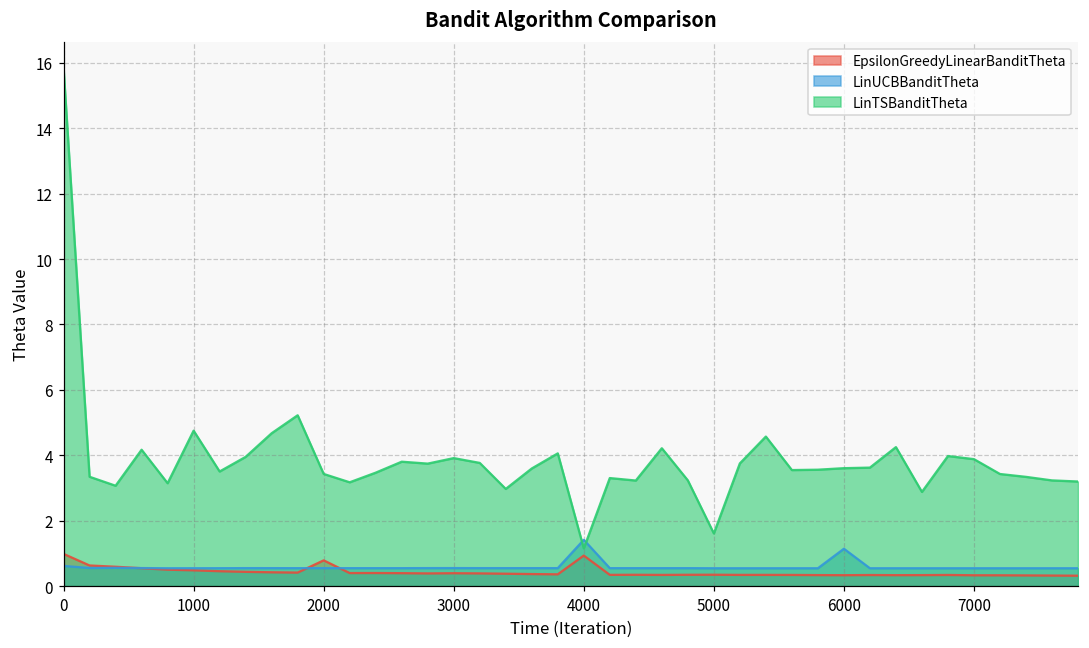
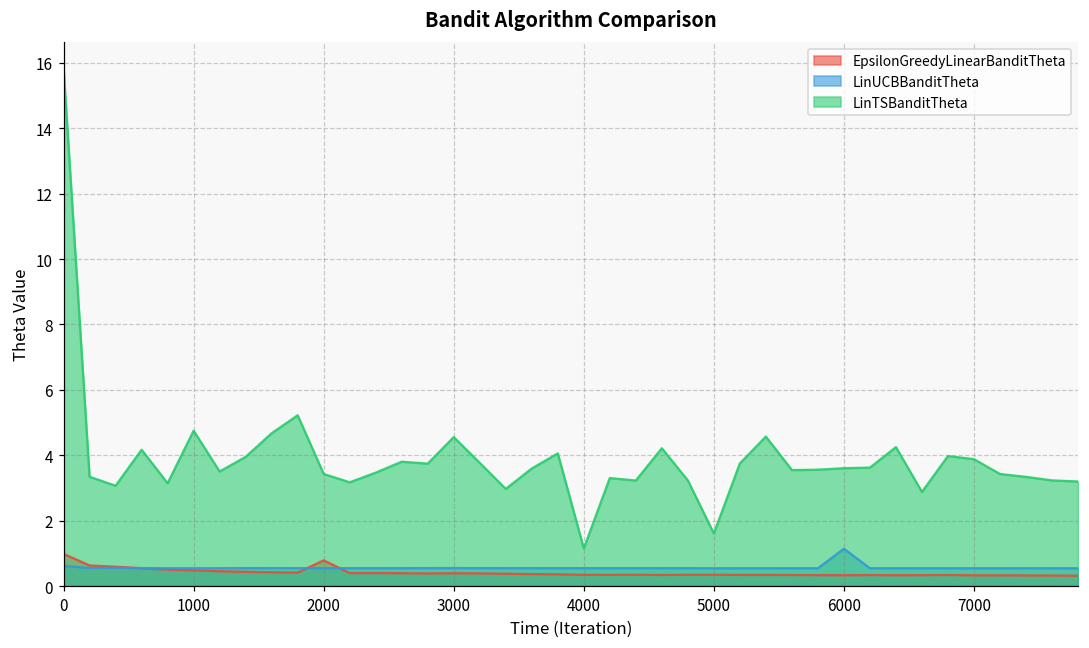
  {
    "EpsilonGreedyLinearBanditTheta": {
      "0": 1.0,
      "2000": 0.8,
      "3000": 0.4,
-     "4000": 0.9,
+     "4000": 0.3,
      "5000": 0.3,
      "6000": 0.3,
      "7000": 0.3
    },
    "LinUCBBanditTheta": {
      "0": 0.6,
      "2000": 0.5,
      "3000": 0.6,
-     "4000": 1.4,
+     "4000": 0.5,
      "5000": 0.5,
      "6000": 1.1,
      "7000": 0.5
    },
    "LinTSBanditTheta": {
      "0": 15.9,
      "1000": 4.8,
      "2000": 3.4,
-     "3000": 3.9,
+     "3000": 4.6,
      "4000": 1.2,
      "5000": 1.6,
      "6000": 3.6,
      "7000": 3.9
    }
  }
